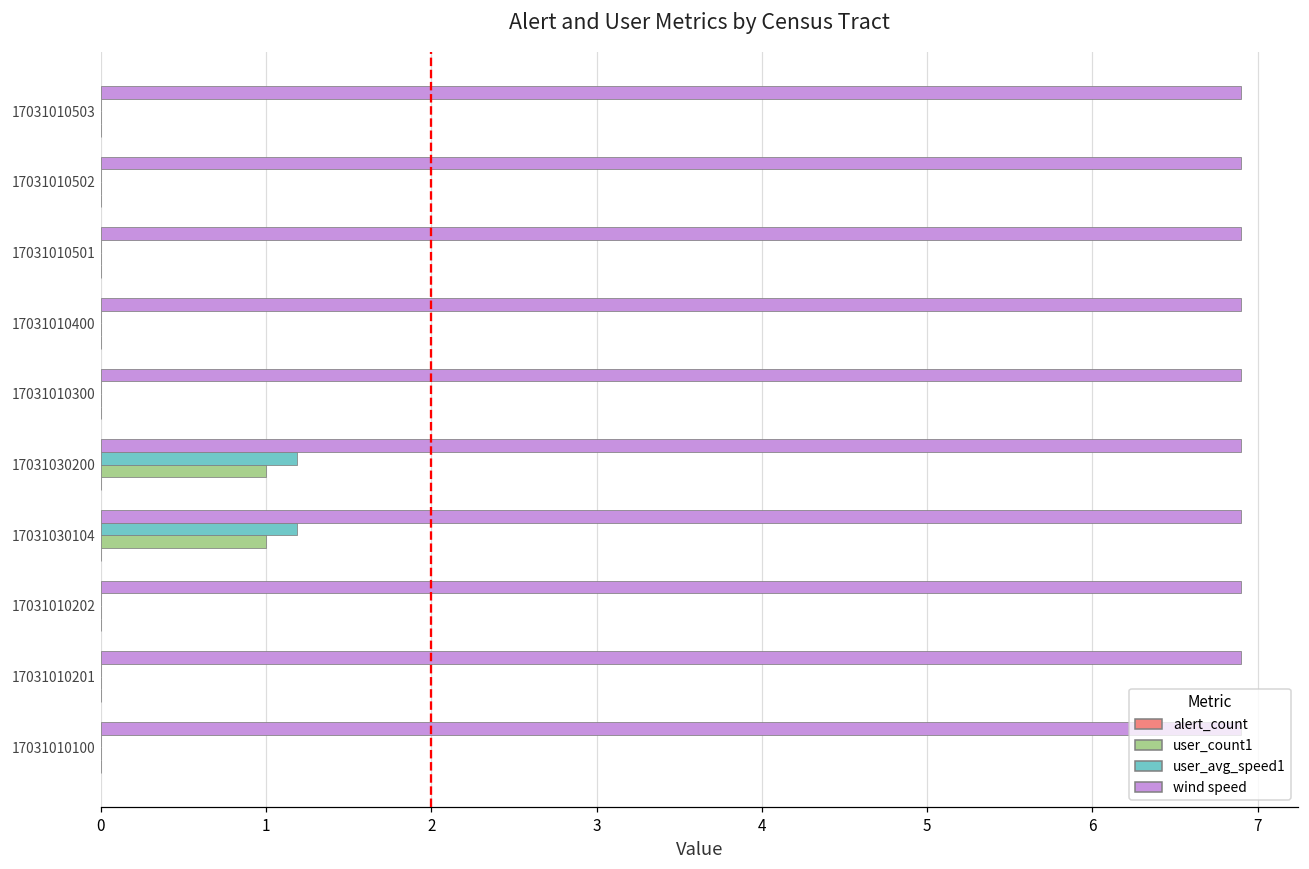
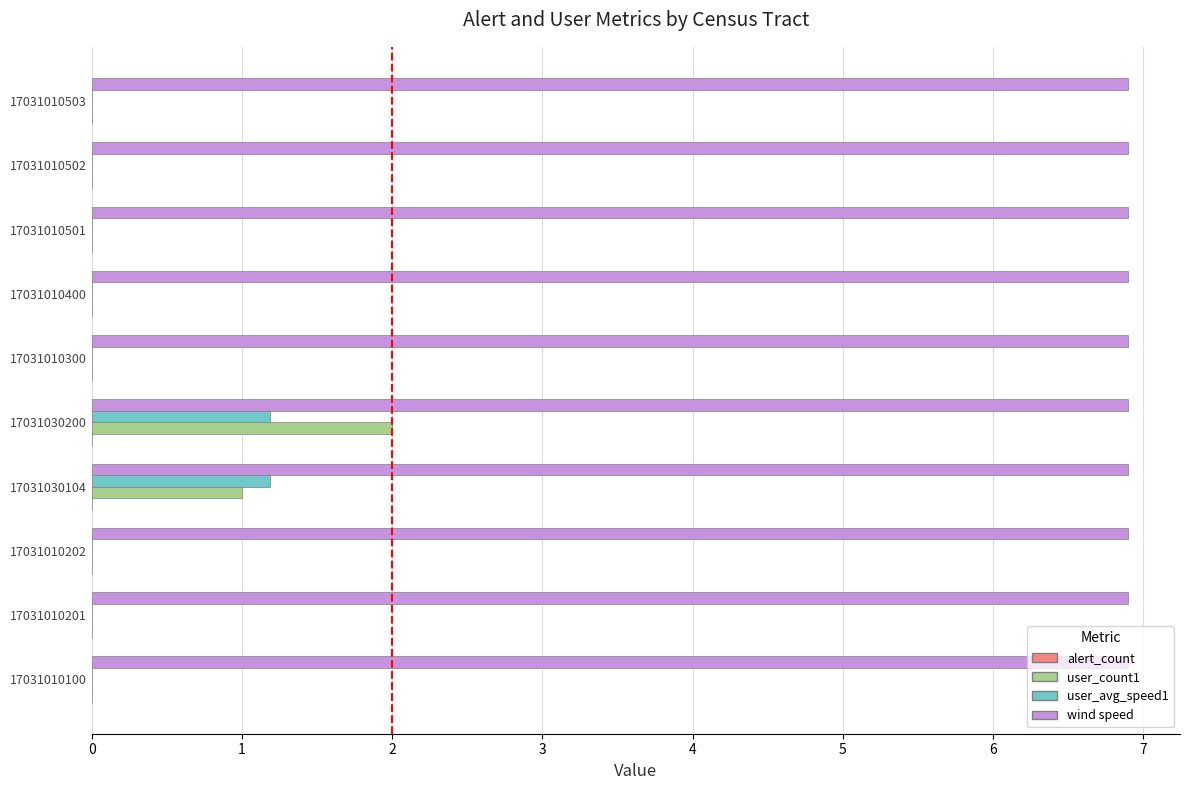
  {
    "alert_count": {
      "17031010503": 0,
      "17031010502": 0,
      "17031010501": 0,
      "17031010400": 0,
      "17031010300": 0,
      "17031030200": 0,
      "17031030104": 0,
      "17031010202": 0,
      "17031010201": 0,
      "17031010100": 0
    },
    "user_count1": {
      "17031010503": 0,
      "17031010502": 0,
      "17031010501": 0,
      "17031010400": 0,
      "17031010300": 0,
-     "17031030200": 1,
+     "17031030200": 2,
      "17031030104": 1,
      "17031010202": 0,
      "17031010201": 0,
      "17031010100": 0
    },
    "user_avg_speed1": {
      "17031010503": 0,
      "17031010502": 0,
      "17031010501": 0,
      "17031010400": 0,
      "17031010300": 0,
      "17031030200": 1.19,
      "17031030104": 1.19,
      "17031010202": 0,
      "17031010201": 0,
      "17031010100": 0
    },
    "wind speed": {
      "17031010503": 6.90,
      "17031010502": 6.90,
      "17031010501": 6.90,
      "17031010400": 6.90,
      "17031010300": 6.90,
      "17031030200": 6.90,
      "17031030104": 6.90,
      "17031010202": 6.90,
      "17031010201": 6.90
    }
  }
